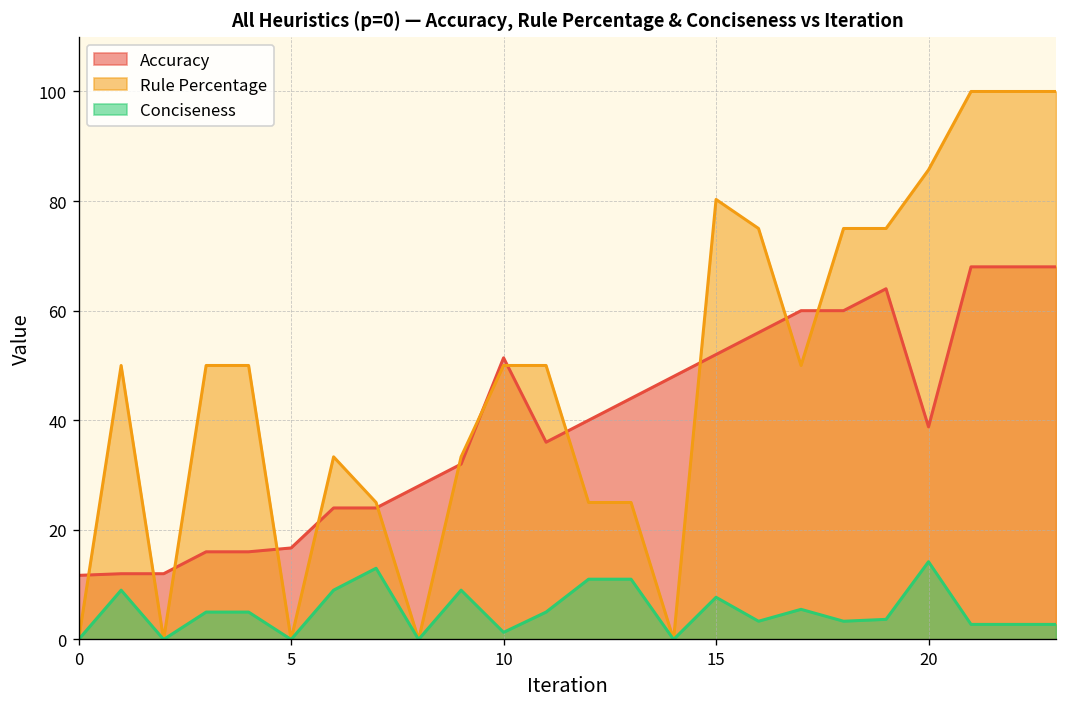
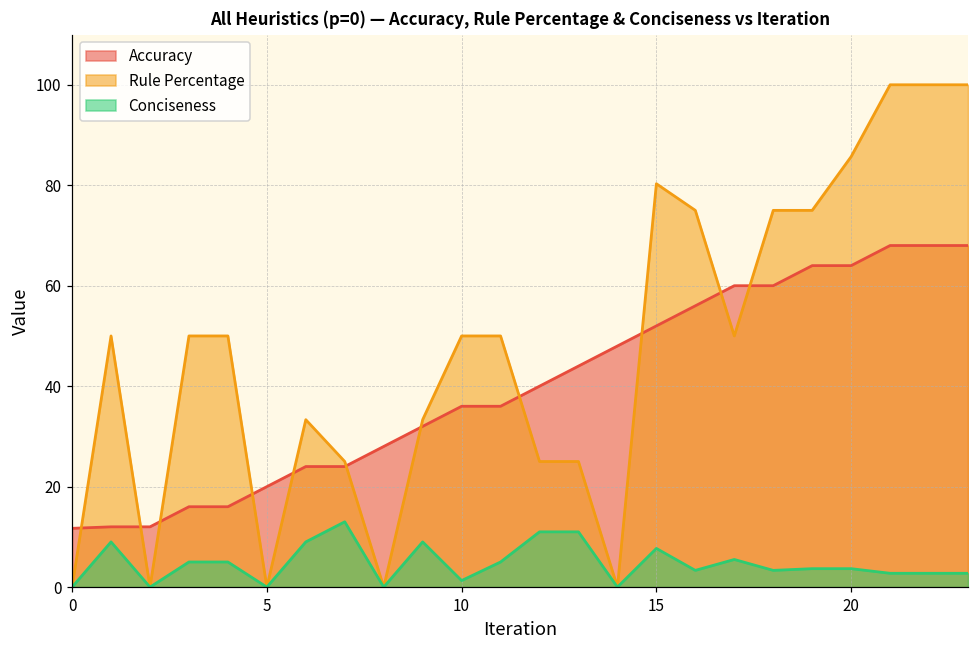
  {
    "Accuracy": {
      "0": 12,
-     "5": 17,
-     "10": 51,
+     "5": 20,
+     "10": 36,
      "15": 52,
-     "20": 39
+     "20": 64
    },
    "Rule Percentage": {
      "10": 50,
      "15": 80,
      "20": 86
    },
    "Conciseness": {
      "10": 1,
      "15": 8,
-     "20": 14
+     "20": 4
    }
  }
